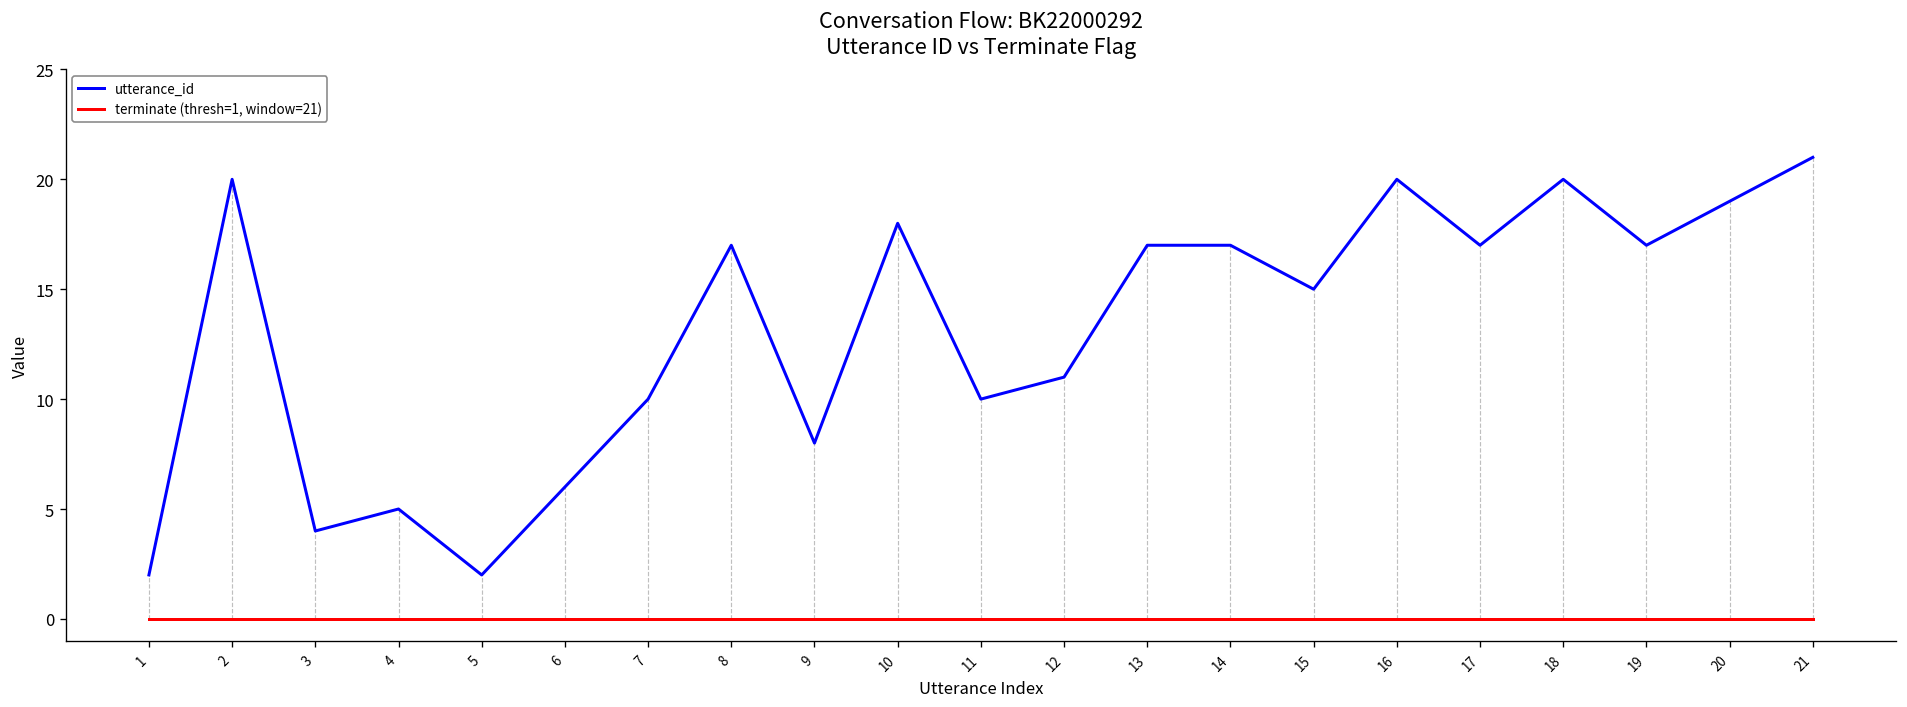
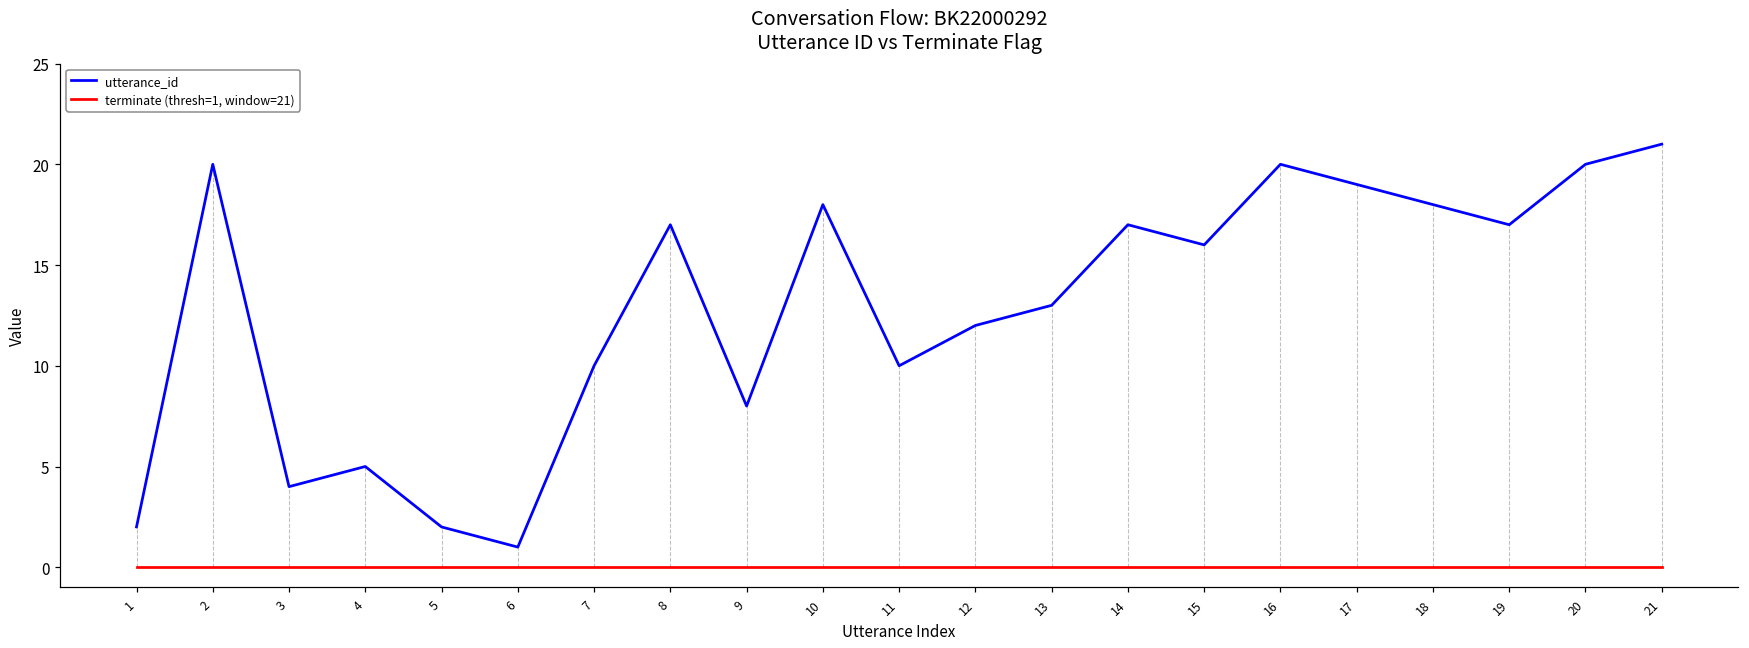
  {
    "utterance_id": {
-     "6": 6,
-     "12": 11,
-     "13": 17,
-     "15": 15,
-     "17": 17,
-     "18": 20,
-     "20": 19
+     "6": 1,
+     "12": 12,
+     "13": 13,
+     "15": 16,
+     "17": 19,
+     "18": 18,
+     "20": 20
    }
  }
